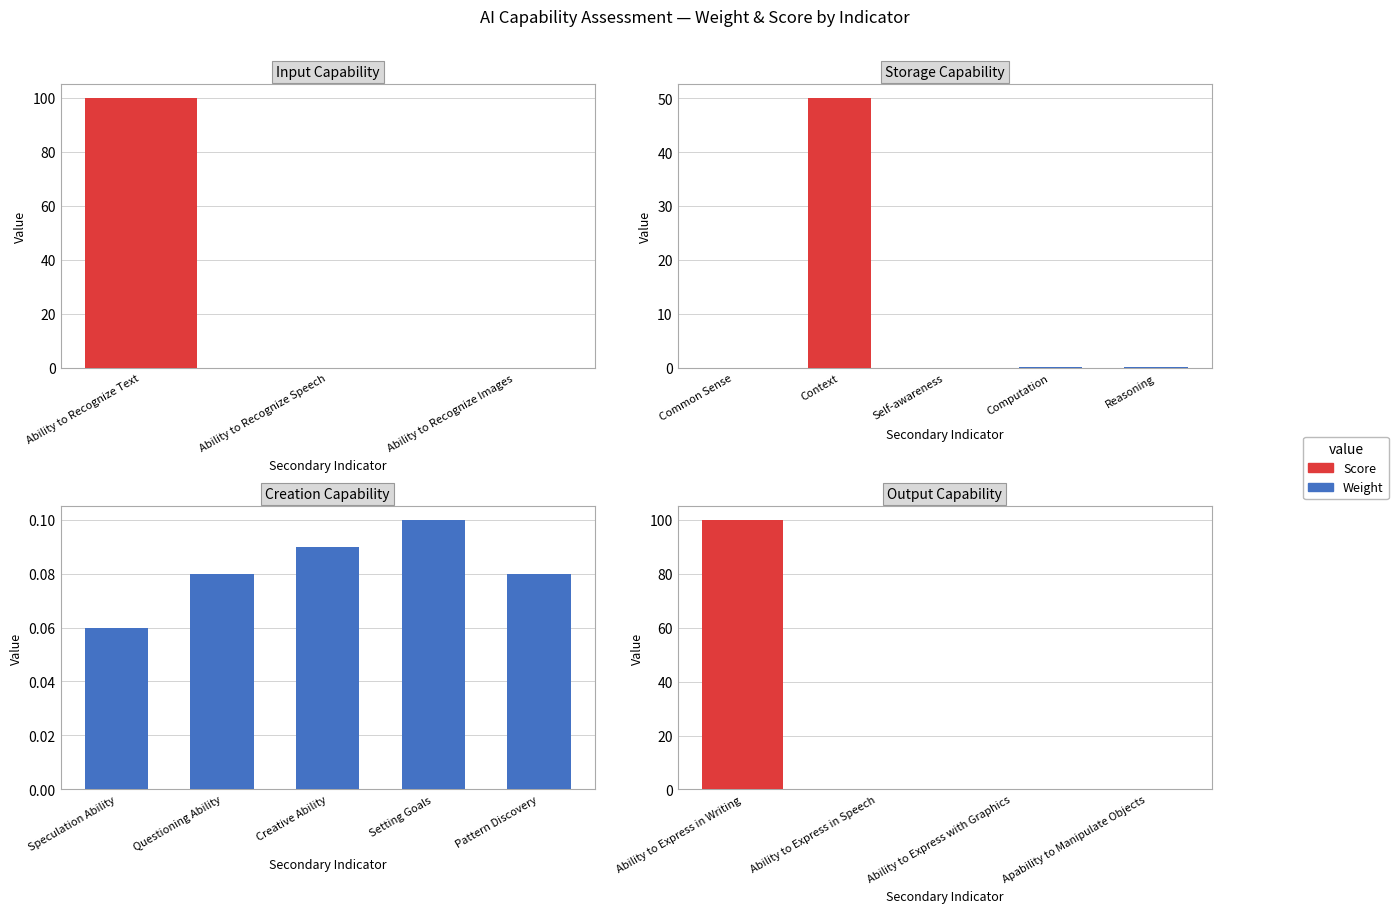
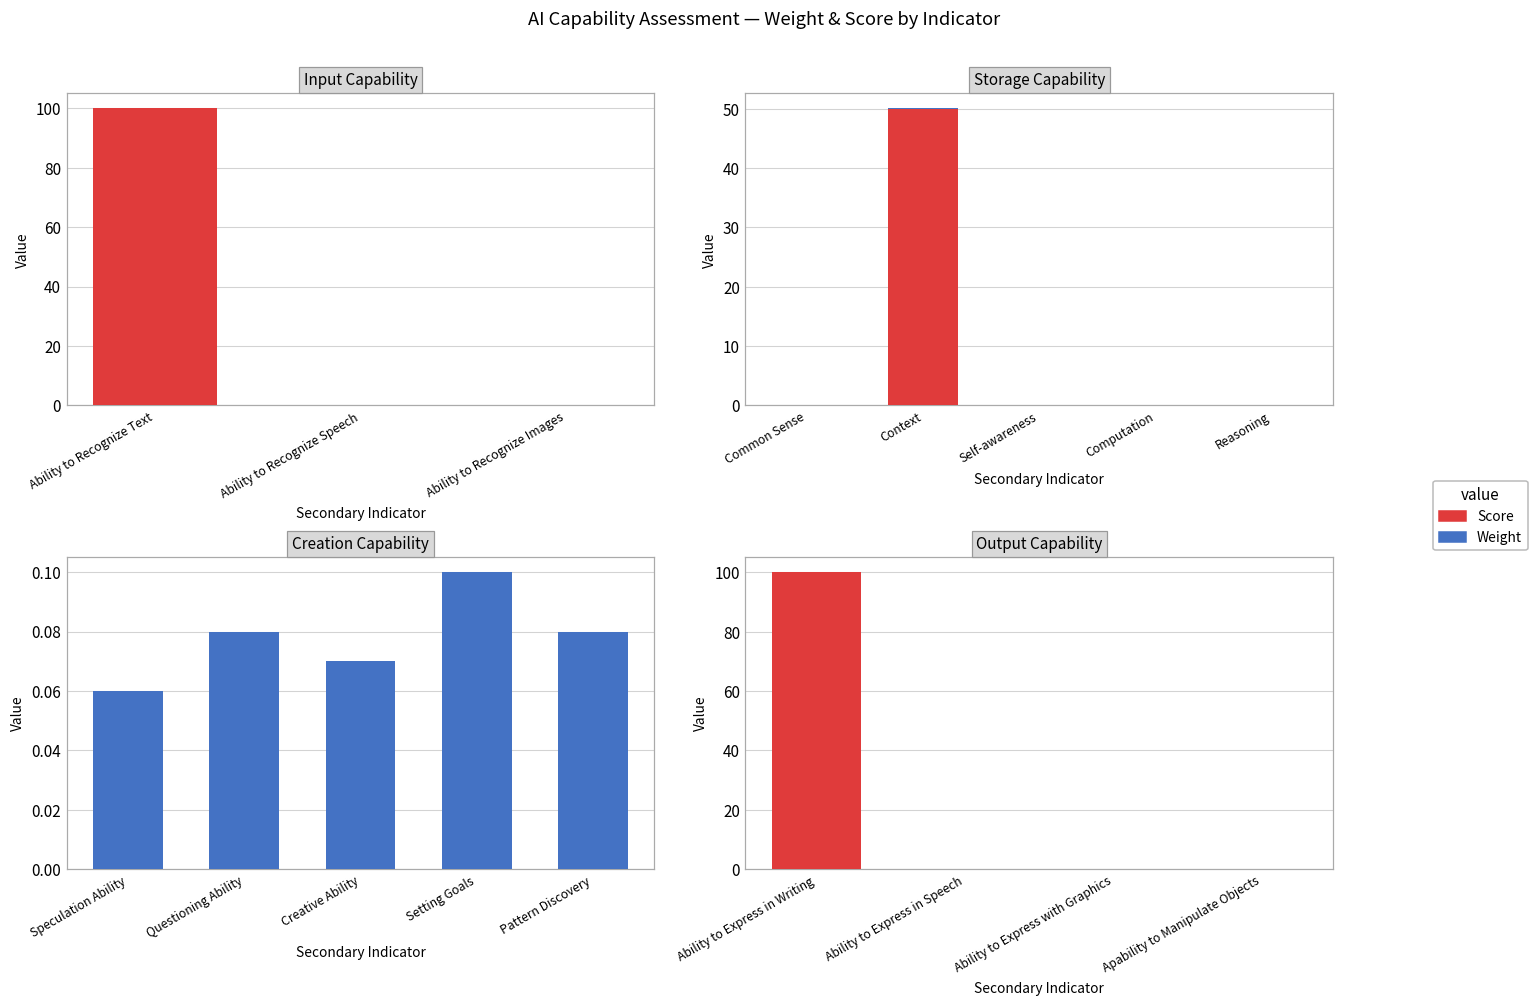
  {
    "Input Capability": {
      "Ability to Recognize Text": 100,
      "Ability to Recognize Speech": 0,
      "Ability to Recognize Images": 0
    },
    "Storage Capability": {
      "Score": {
        "Common Sense": 0,
        "Context": 50,
        "Self-awareness": 0,
        "Computation": 0,
        "Reasoning": 0
      }
    },
    "Creation Capability": {
      "Score": {
        "Speculation Ability": 0.00,
        "Questioning Ability": 0.00,
        "Creative Ability": 0.00,
        "Setting Goals": 0.00,
        "Pattern Discovery": 0.00
      },
      "Weight": {
        "Speculation Ability": 0.06,
        "Questioning Ability": 0.08,
-       "Creative Ability": 0.09,
+       "Creative Ability": 0.07,
        "Setting Goals": 0.10,
        "Pattern Discovery": 0.08
      }
    },
    "Output Capability": {
      "Score": {
        "Ability to Express in Writing": 100,
        "Ability to Express in Speech": 0,
        "Ability to Express with Graphics": 0,
        "Apability to Manipulate Objects": 0
      }
    }
  }
